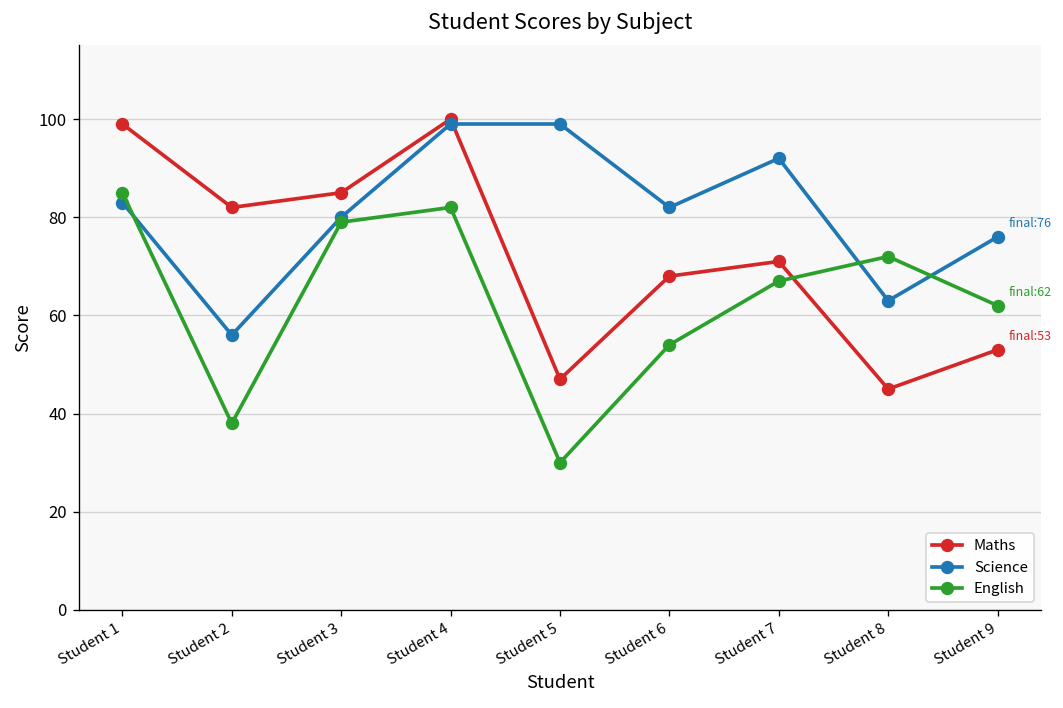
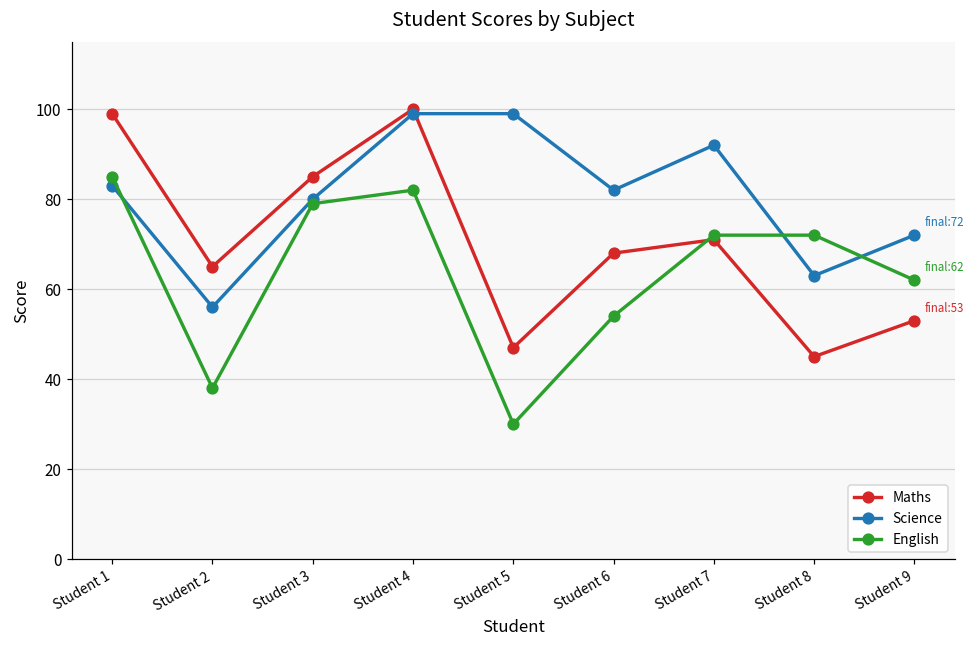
  {
    "Maths": {
      "Student 1": 99,
-     "Student 2": 82,
+     "Student 2": 65,
      "Student 3": 85,
      "Student 4": 100,
      "Student 5": 47,
      "Student 6": 68,
      "Student 7": 71,
      "Student 8": 45
    },
    "Science": {
-     "Student 9": 76
+     "Student 9": 72
    },
    "English": {
      "Student 1": 85,
      "Student 2": 38,
      "Student 3": 79,
      "Student 4": 82,
      "Student 5": 30,
      "Student 6": 54,
-     "Student 7": 67,
+     "Student 7": 72,
      "Student 8": 72
    }
  }
